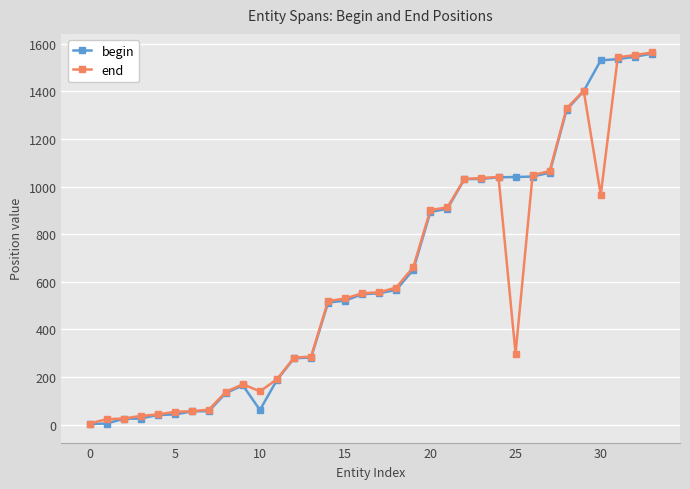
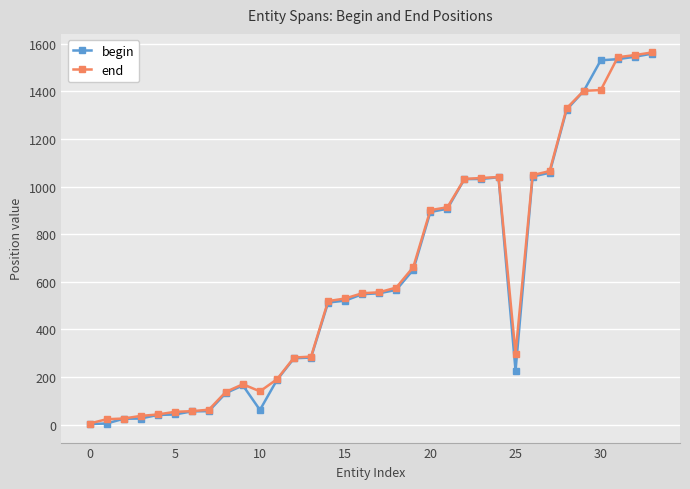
  {
    "begin": {
      "5": 40,
      "10": 60,
-     "25": 1040,
+     "25": 230,
      "30": 1530
    },
    "end": {
      "5": 50,
      "10": 140,
      "25": 300,
-     "30": 970
+     "30": 1410
    }
  }
